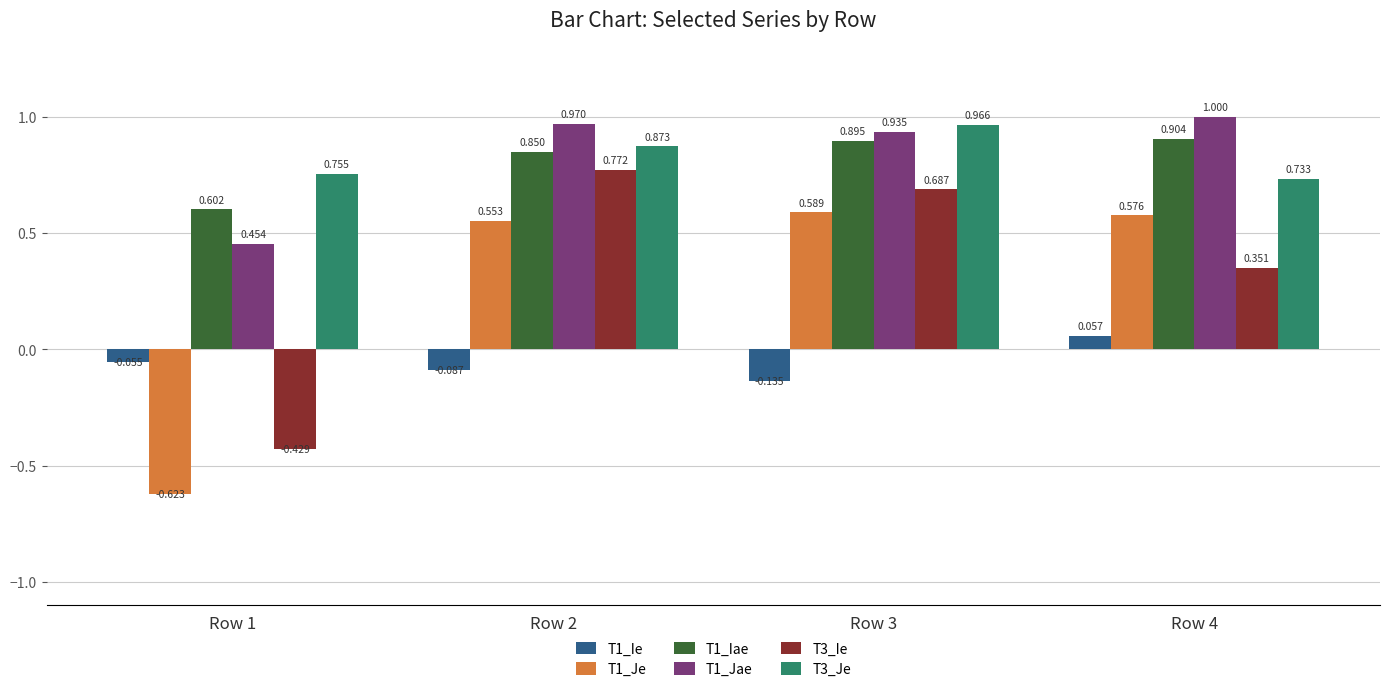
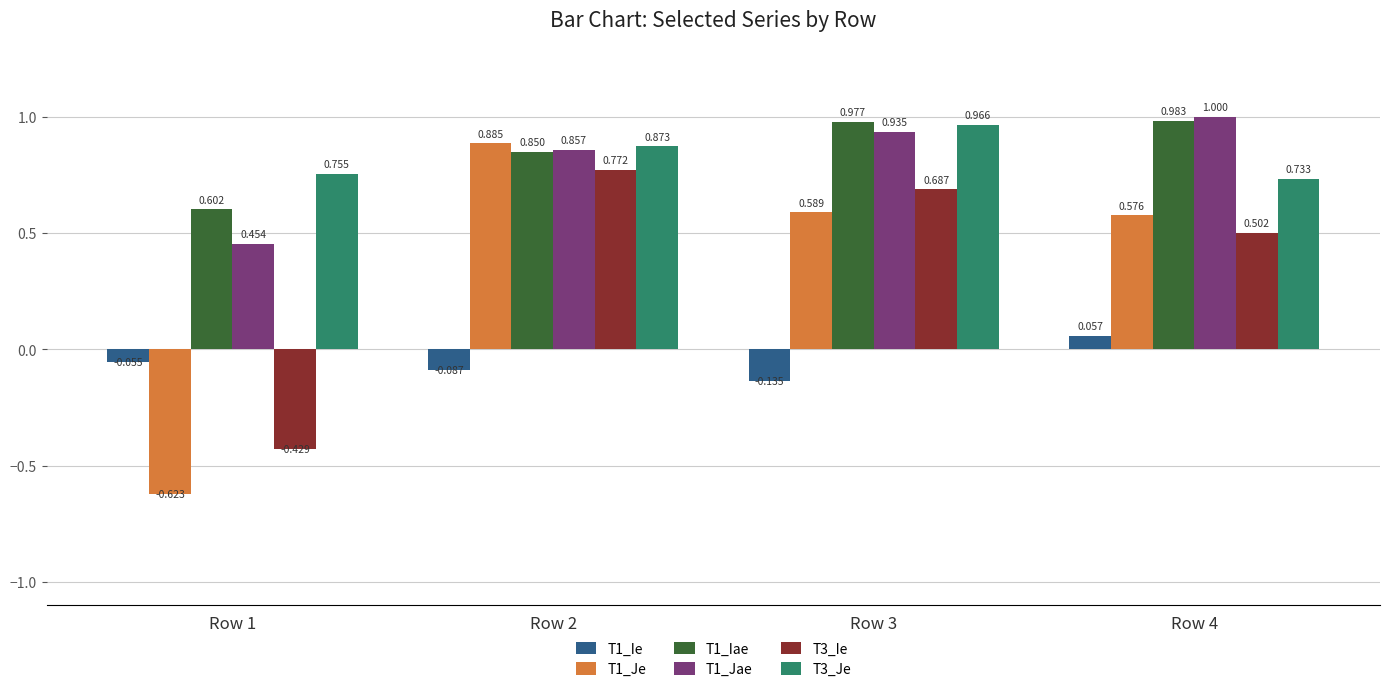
  {
    "T1_Je": {
      "Row 1": -0.623,
-     "Row 2": 0.553,
+     "Row 2": 0.885,
      "Row 3": 0.589,
      "Row 4": 0.576
    },
    "T1_Iae": {
      "Row 1": 0.602,
      "Row 2": 0.850,
-     "Row 3": 0.895,
-     "Row 4": 0.904
+     "Row 3": 0.977,
+     "Row 4": 0.983
    },
    "T1_Jae": {
      "Row 1": 0.454,
-     "Row 2": 0.970,
+     "Row 2": 0.857,
      "Row 3": 0.935,
      "Row 4": 1.000
    },
    "T3_Ie": {
      "Row 1": -0.429,
      "Row 2": 0.772,
      "Row 3": 0.687,
-     "Row 4": 0.351
+     "Row 4": 0.502
    }
  }
